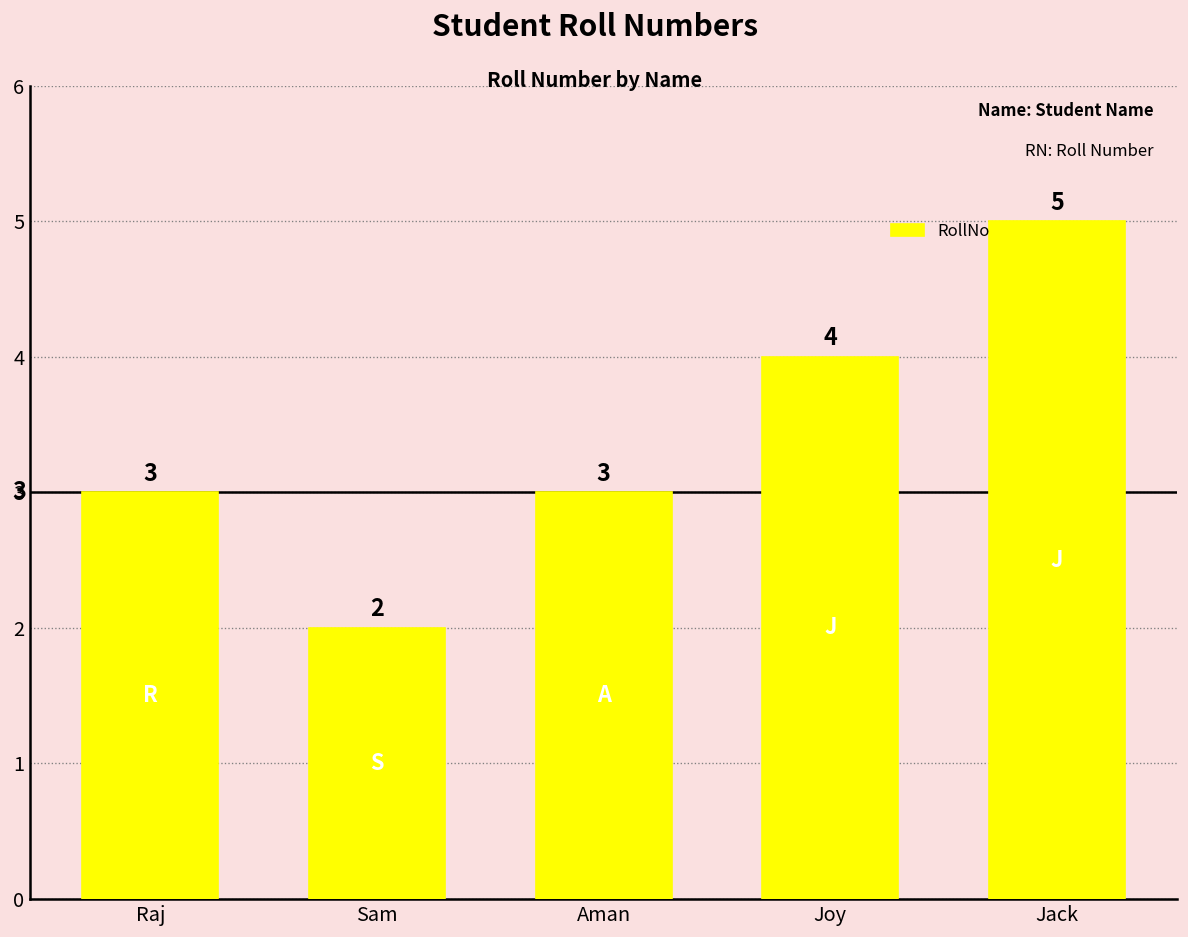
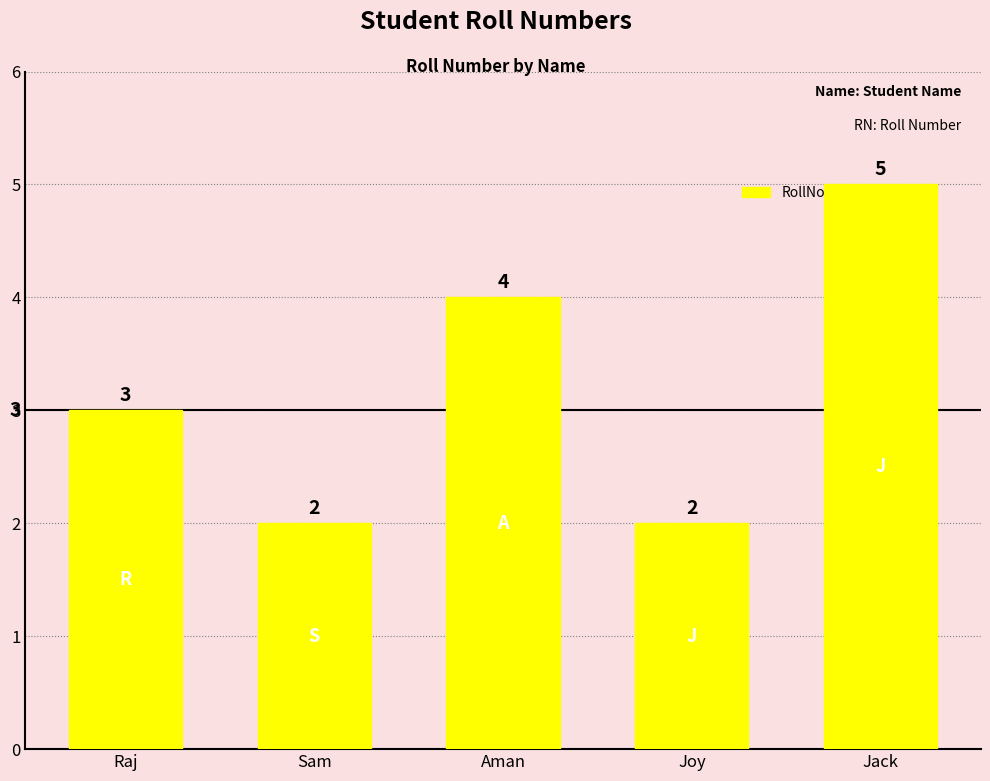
  {
    "Raj": 3,
    "Sam": 2,
-   "Aman": 3,
-   "Joy": 4,
+   "Aman": 4,
+   "Joy": 2,
    "Jack": 5
  }
